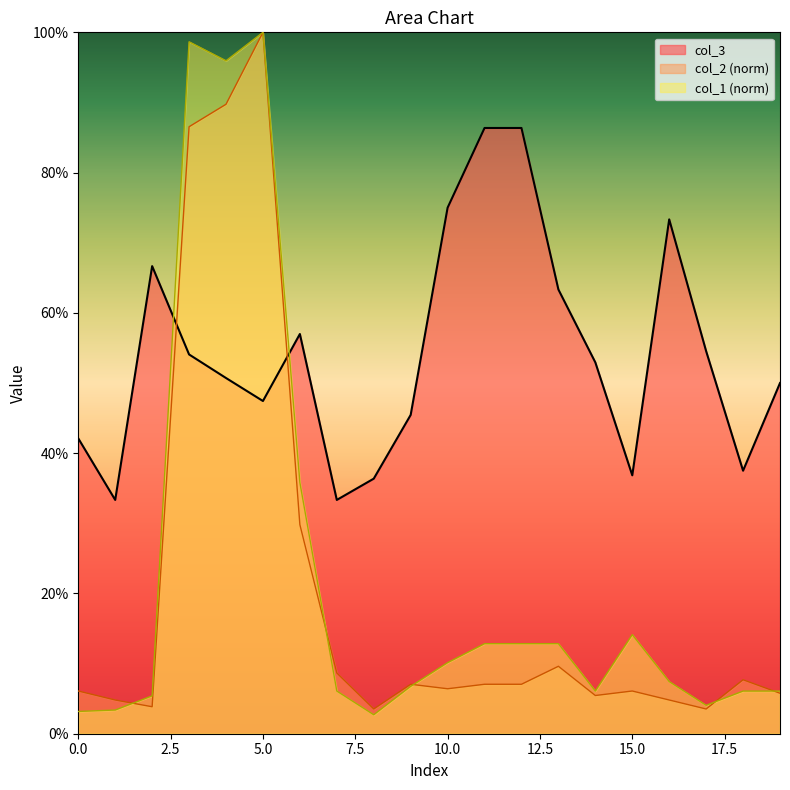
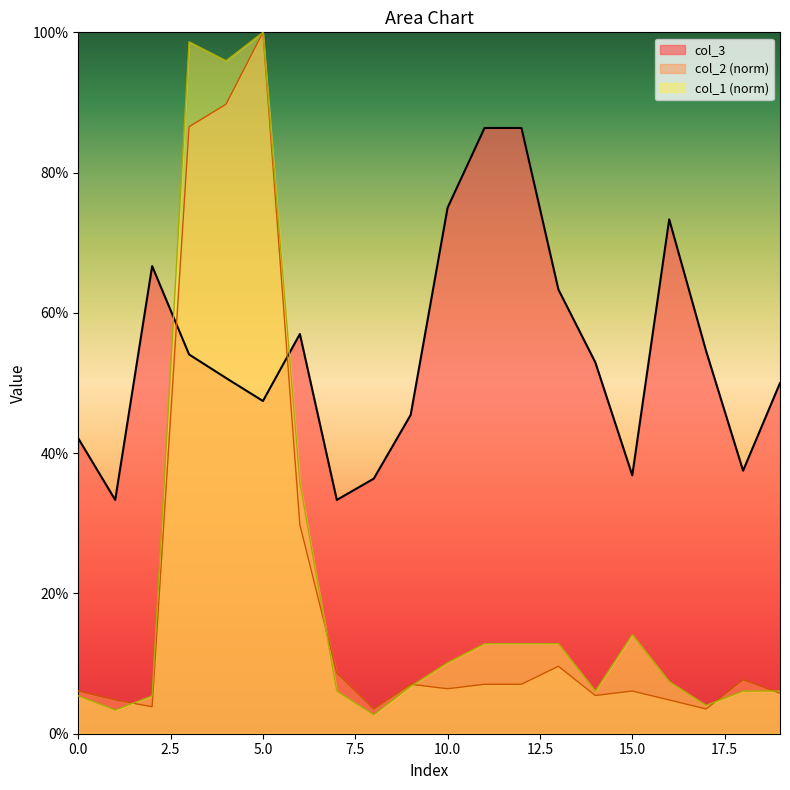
  {
    "col_1 (norm)": {
-     "0.0": "3%",
+     "0.0": "5%",
      "10.0": "10%",
      "15.0": "14%"
    }
  }
